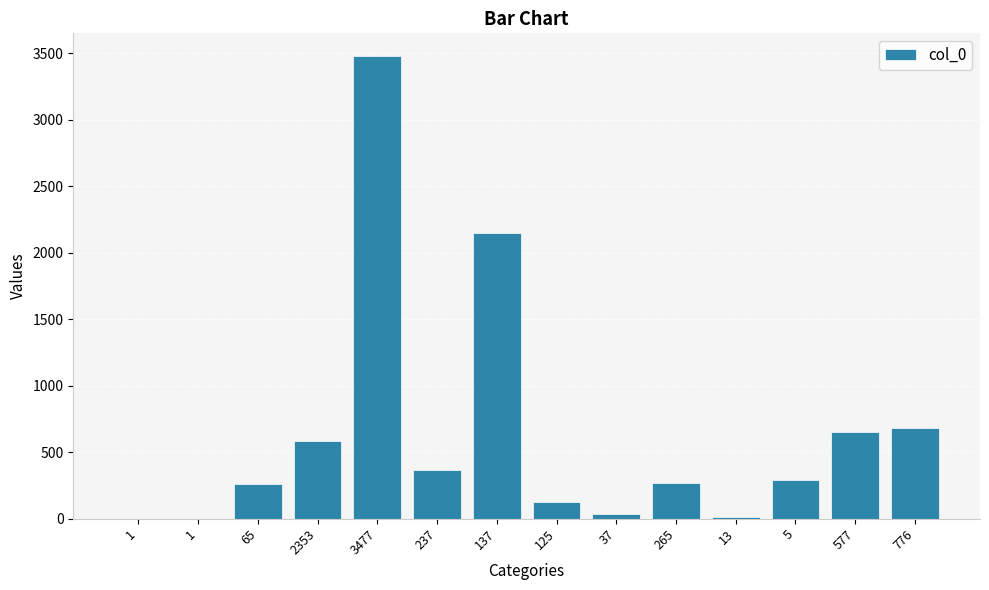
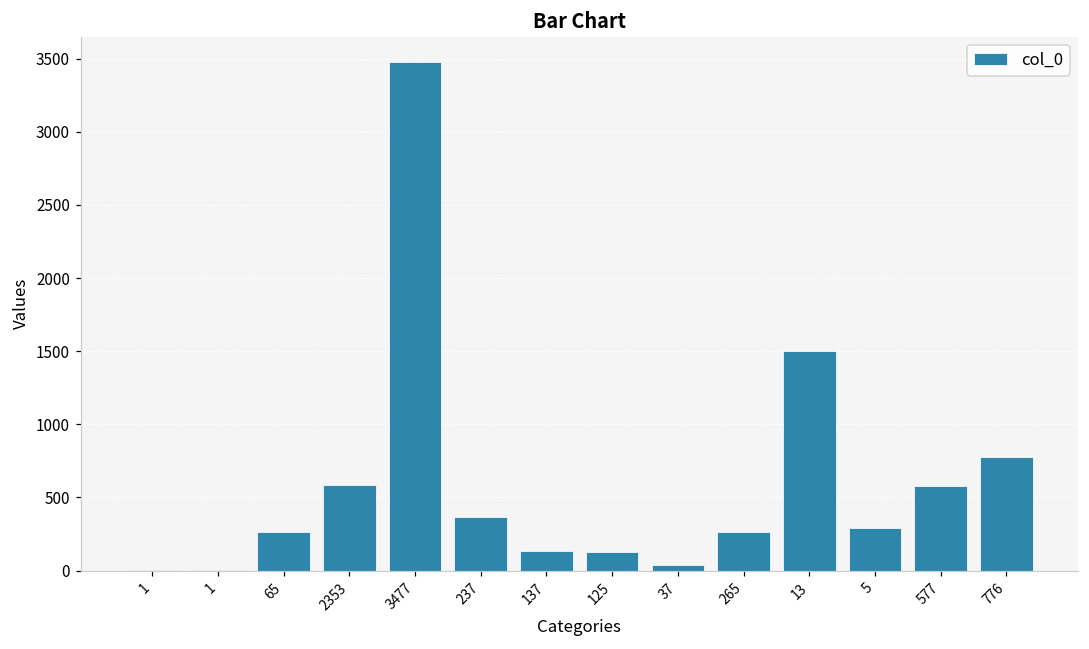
  {
    "65": 260,
    "2353": 590,
    "3477": 3480,
    "237": 370,
-   "137": 2150,
+   "137": 140,
    "125": 130,
    "37": 40,
    "265": 270,
-   "13": 10,
+   "13": 1500,
    "5": 290,
-   "577": 650,
-   "776": 680
+   "577": 580,
+   "776": 780
  }
